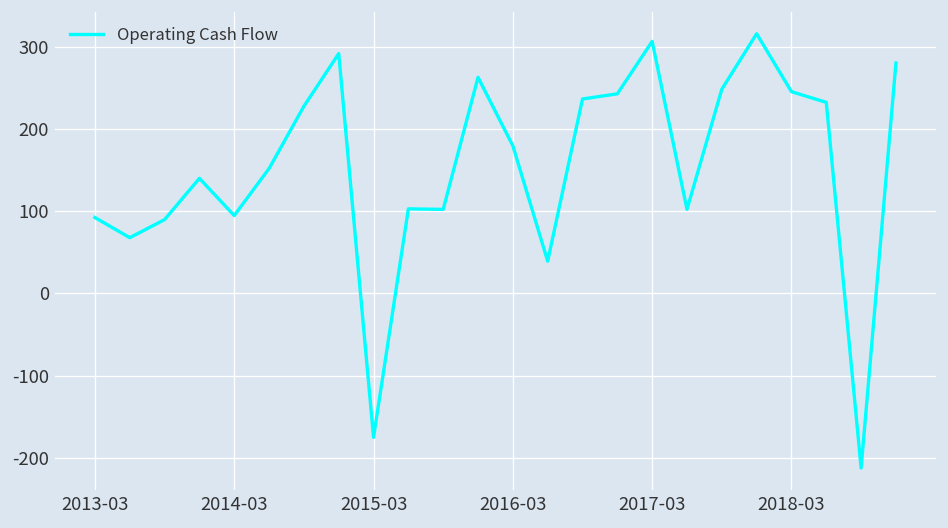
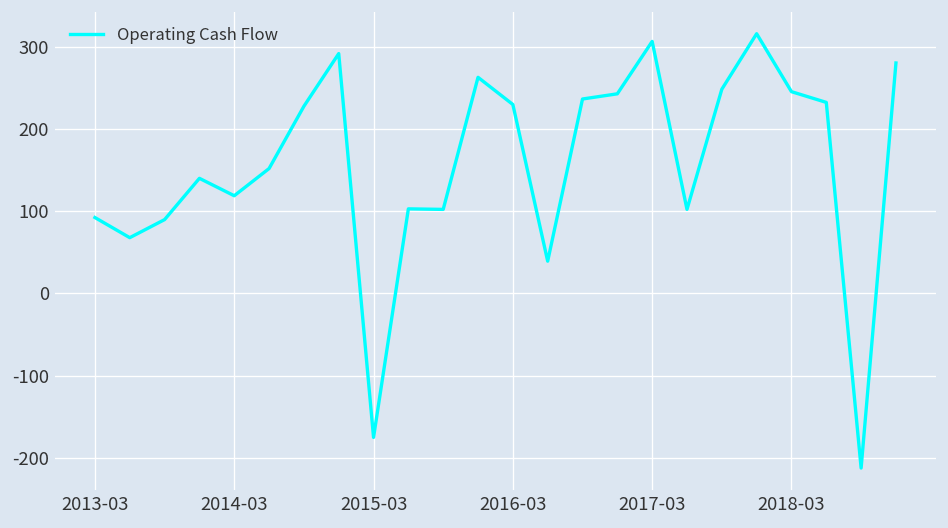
  {
    "2013-03": 90,
-   "2014-03": 90,
+   "2014-03": 120,
    "2015-03": -180,
-   "2016-03": 180,
+   "2016-03": 230,
    "2017-03": 310,
    "2018-03": 250
  }
